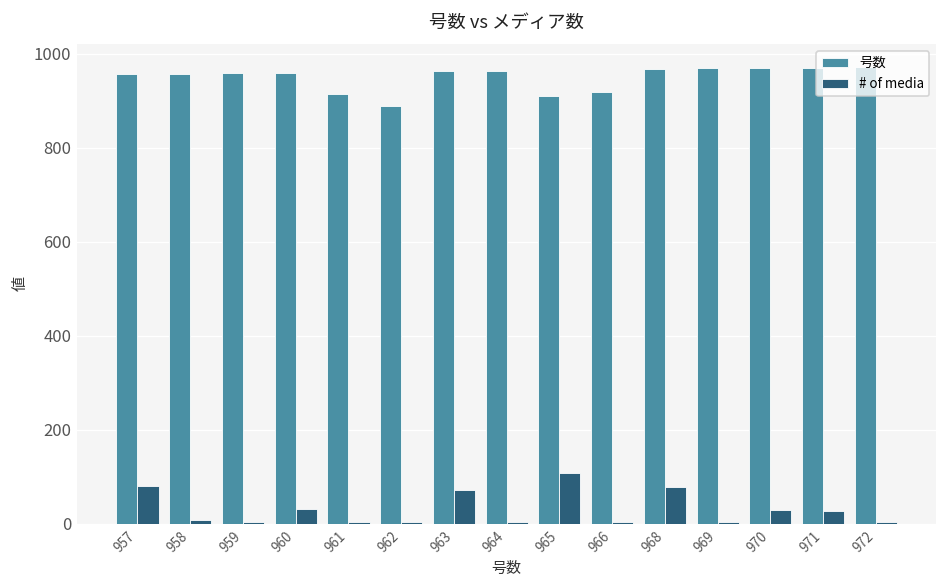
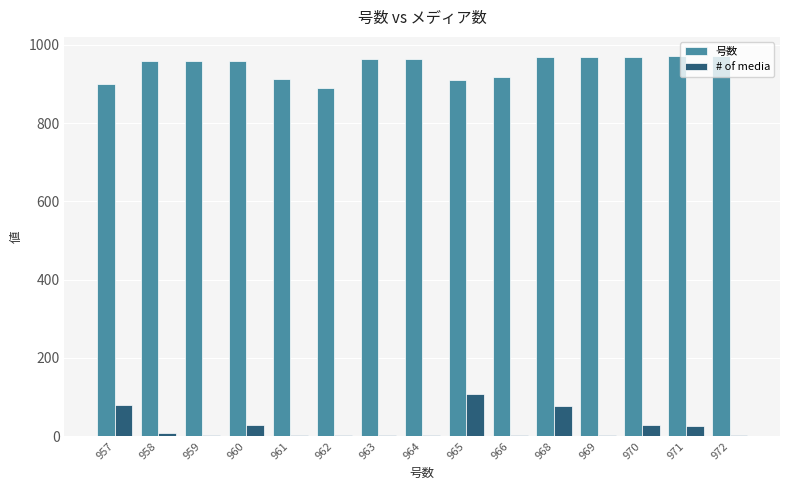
  {
    "号数": {
-     "957": 960,
+     "957": 900,
      "958": 960,
      "959": 960,
      "960": 960,
      "961": 910,
      "962": 890,
      "963": 960,
      "964": 960,
      "965": 910,
      "966": 920,
      "968": 970,
      "969": 970,
      "970": 970,
      "971": 970
    },
    "# of media": {
      "957": 80,
      "958": 10,
      "960": 30,
-     "963": 70,
+     "963": 0,
      "965": 110,
      "968": 80,
      "970": 30,
      "971": 30
    }
  }
